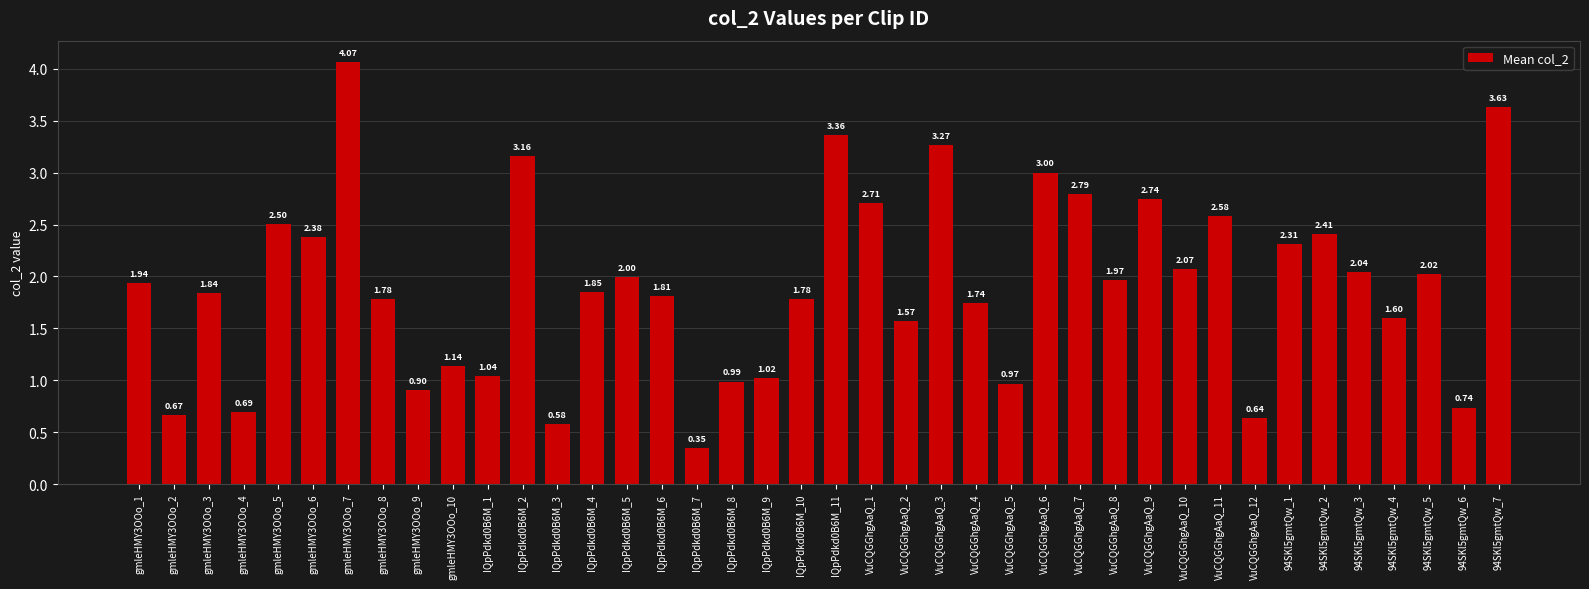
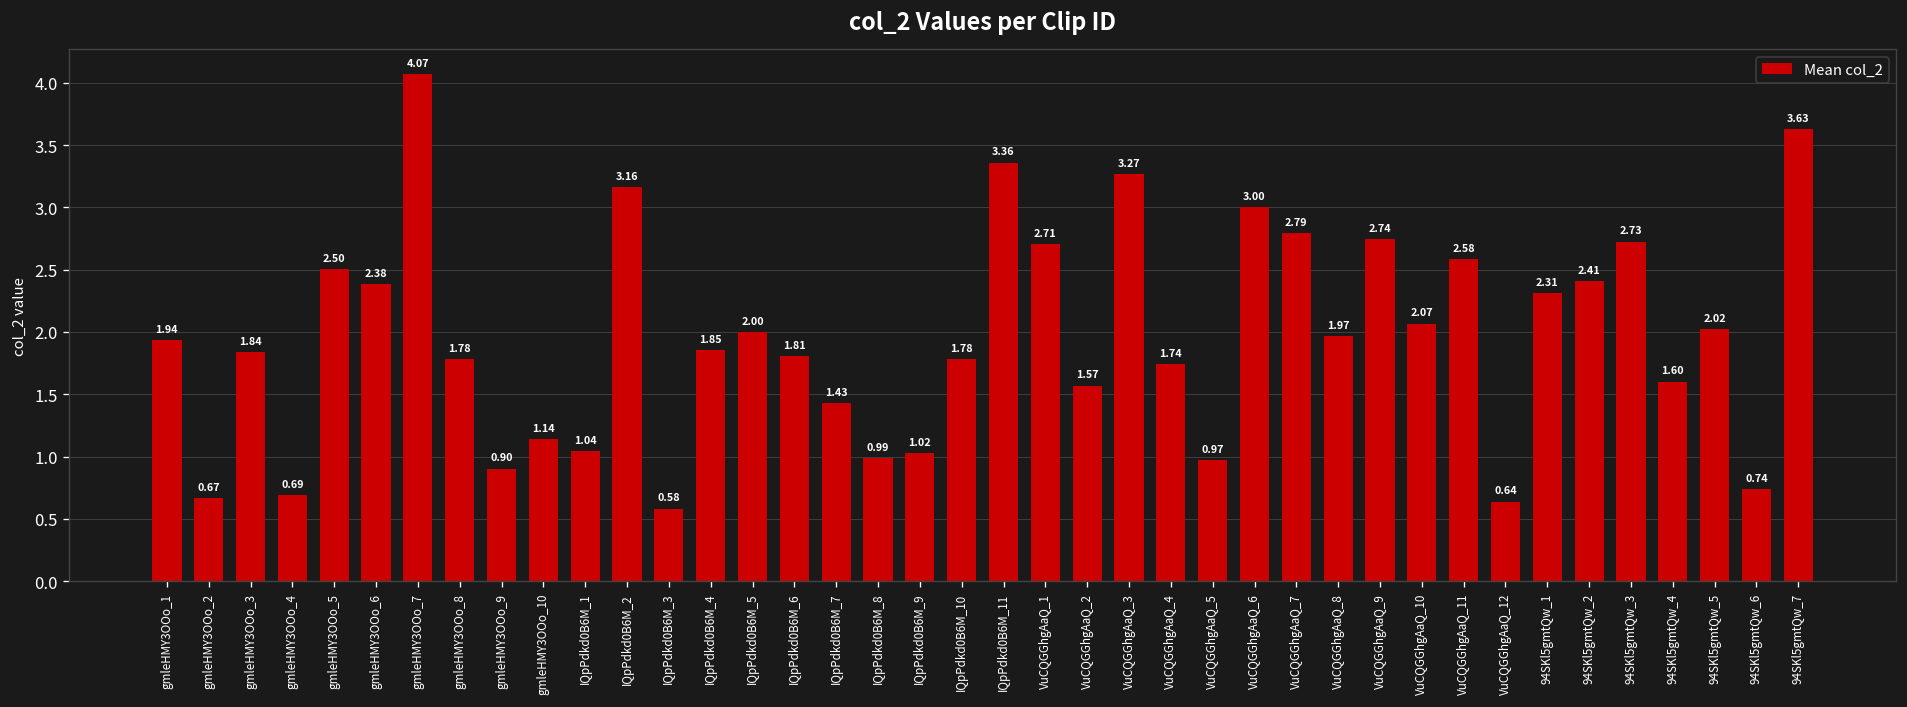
  {
    "gmleHMY3OOo_1": 1.94,
    "gmleHMY3OOo_2": 0.67,
    "gmleHMY3OOo_3": 1.84,
    "gmleHMY3OOo_4": 0.69,
    "gmleHMY3OOo_5": 2.50,
    "gmleHMY3OOo_6": 2.38,
    "gmleHMY3OOo_7": 4.07,
    "gmleHMY3OOo_8": 1.78,
    "gmleHMY3OOo_9": 0.90,
    "gmleHMY3OOo_10": 1.14,
    "IQpPdkd0B6M_1": 1.04,
    "IQpPdkd0B6M_2": 3.16,
    "IQpPdkd0B6M_3": 0.58,
    "IQpPdkd0B6M_4": 1.85,
    "IQpPdkd0B6M_5": 2.00,
    "IQpPdkd0B6M_6": 1.81,
-   "IQpPdkd0B6M_7": 0.35,
+   "IQpPdkd0B6M_7": 1.43,
    "IQpPdkd0B6M_8": 0.99,
    "IQpPdkd0B6M_9": 1.02,
    "IQpPdkd0B6M_10": 1.78,
    "IQpPdkd0B6M_11": 3.36,
    "VuCQGGhgAaQ_1": 2.71,
    "VuCQGGhgAaQ_2": 1.57,
    "VuCQGGhgAaQ_3": 3.27,
    "VuCQGGhgAaQ_4": 1.74,
    "VuCQGGhgAaQ_5": 0.97,
    "VuCQGGhgAaQ_6": 3.00,
    "VuCQGGhgAaQ_7": 2.79,
    "VuCQGGhgAaQ_8": 1.97,
    "VuCQGGhgAaQ_9": 2.74,
    "VuCQGGhgAaQ_10": 2.07,
    "VuCQGGhgAaQ_11": 2.58,
    "VuCQGGhgAaQ_12": 0.64,
    "94SKl5gmtQw_1": 2.31,
    "94SKl5gmtQw_2": 2.41,
-   "94SKl5gmtQw_3": 2.04,
+   "94SKl5gmtQw_3": 2.73,
    "94SKl5gmtQw_4": 1.60,
    "94SKl5gmtQw_5": 2.02,
    "94SKl5gmtQw_6": 0.74,
    "94SKl5gmtQw_7": 3.63
  }
